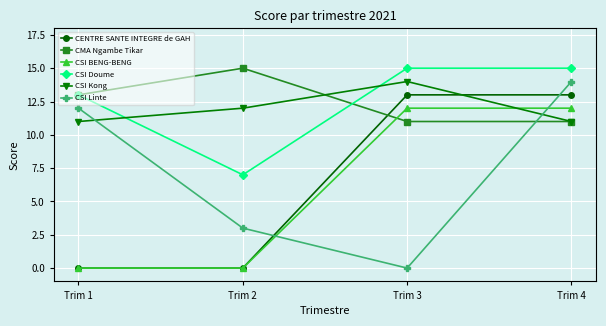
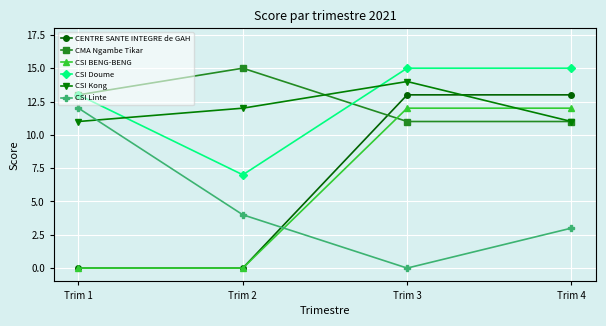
  {
    "CSI BENG-BENG": {
      "Trim 3": 12,
      "Trim 4": 12
    },
    "CSI Doume": {
      "Trim 2": 7,
      "Trim 3": 15,
      "Trim 4": 15
    },
    "CSI Linte": {
      "Trim 1": 12,
-     "Trim 2": 3,
+     "Trim 2": 4,
      "Trim 3": 0,
-     "Trim 4": 14
+     "Trim 4": 3
    }
  }
